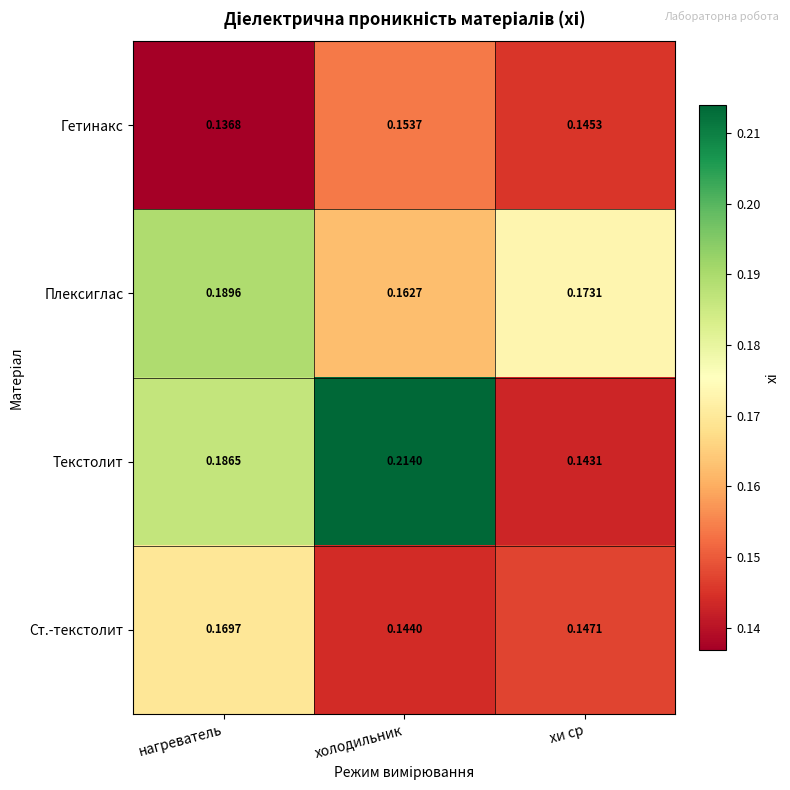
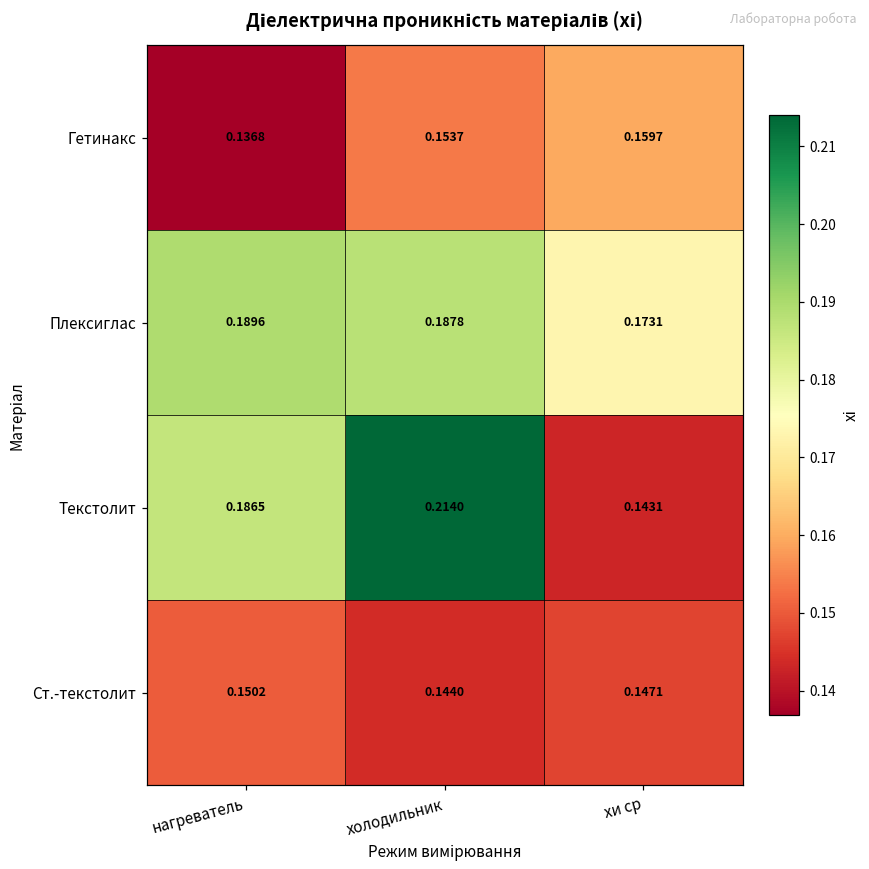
  {
    "Гетинакс": {
      "нагреватель": 0.1368,
      "холодильник": 0.1537,
-     "хи ср": 0.1453
+     "хи ср": 0.1597
    },
    "Плексиглас": {
      "нагреватель": 0.1896,
-     "холодильник": 0.1627,
+     "холодильник": 0.1878,
      "хи ср": 0.1731
    },
    "Текстолит": {
      "нагреватель": 0.1865,
      "холодильник": 0.2140,
      "хи ср": 0.1431
    },
    "Ст.-текстолит": {
-     "нагреватель": 0.1697,
+     "нагреватель": 0.1502,
      "холодильник": 0.1440,
      "хи ср": 0.1471
    }
  }
